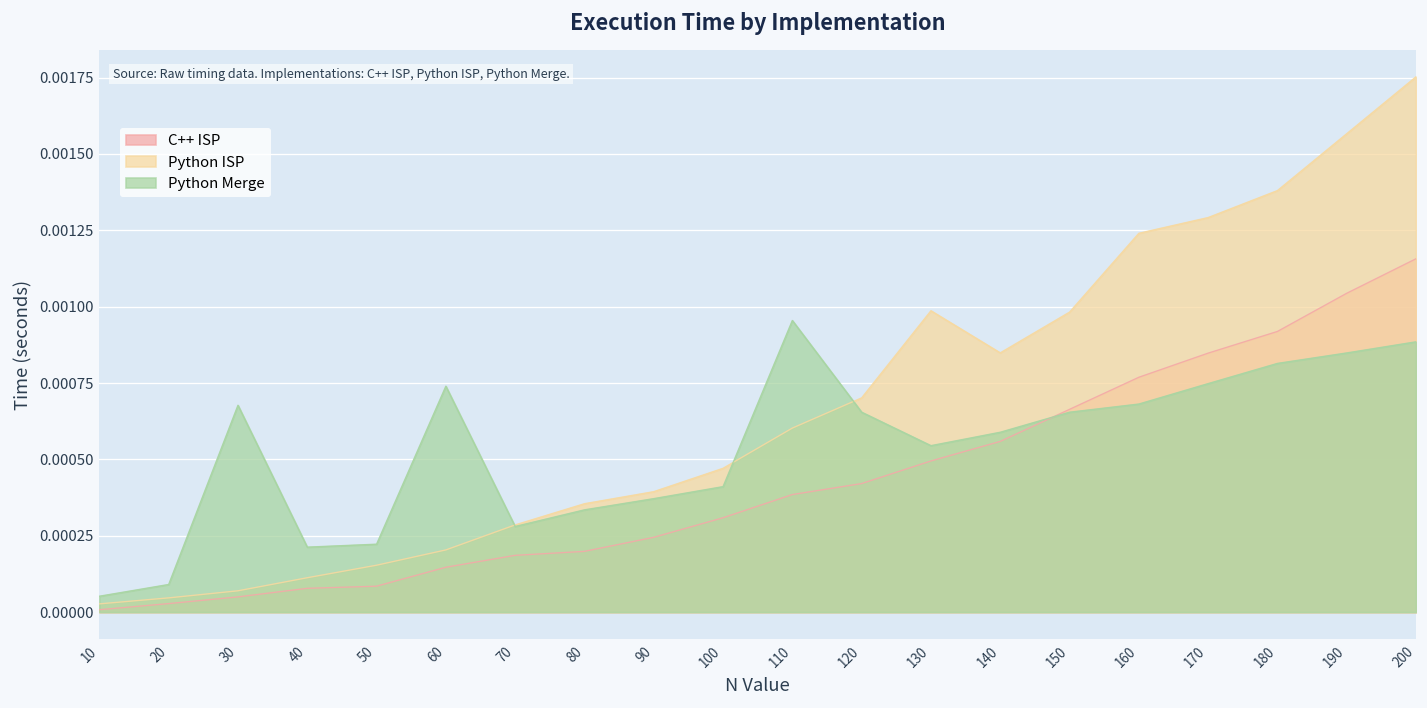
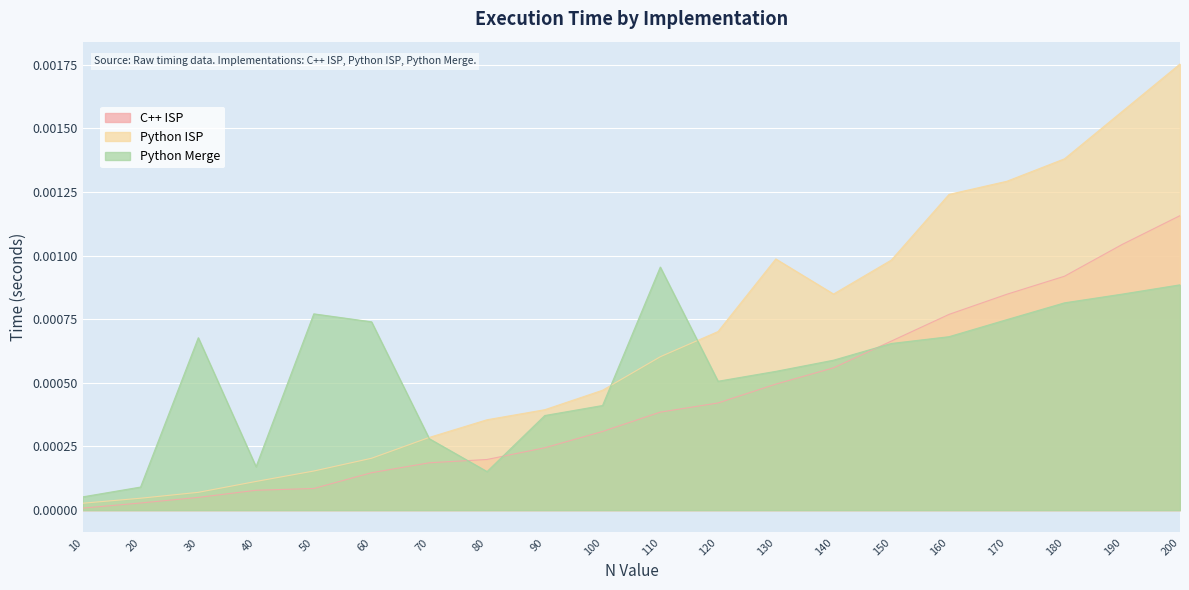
  {
    "Python Merge": {
      "10": 0.00005,
      "20": 0.00009,
      "30": 0.00068,
-     "40": 0.00021,
-     "50": 0.00022,
+     "40": 0.00017,
+     "50": 0.00077,
      "60": 0.00074,
-     "80": 0.00034,
+     "80": 0.00015,
      "90": 0.00037,
      "100": 0.00041,
      "110": 0.00095,
-     "120": 0.00065,
+     "120": 0.00051,
      "130": 0.00055,
      "140": 0.00059,
      "160": 0.00068,
      "170": 0.00075,
      "180": 0.00081,
      "190": 0.00085,
      "200": 0.00089
    }
  }
